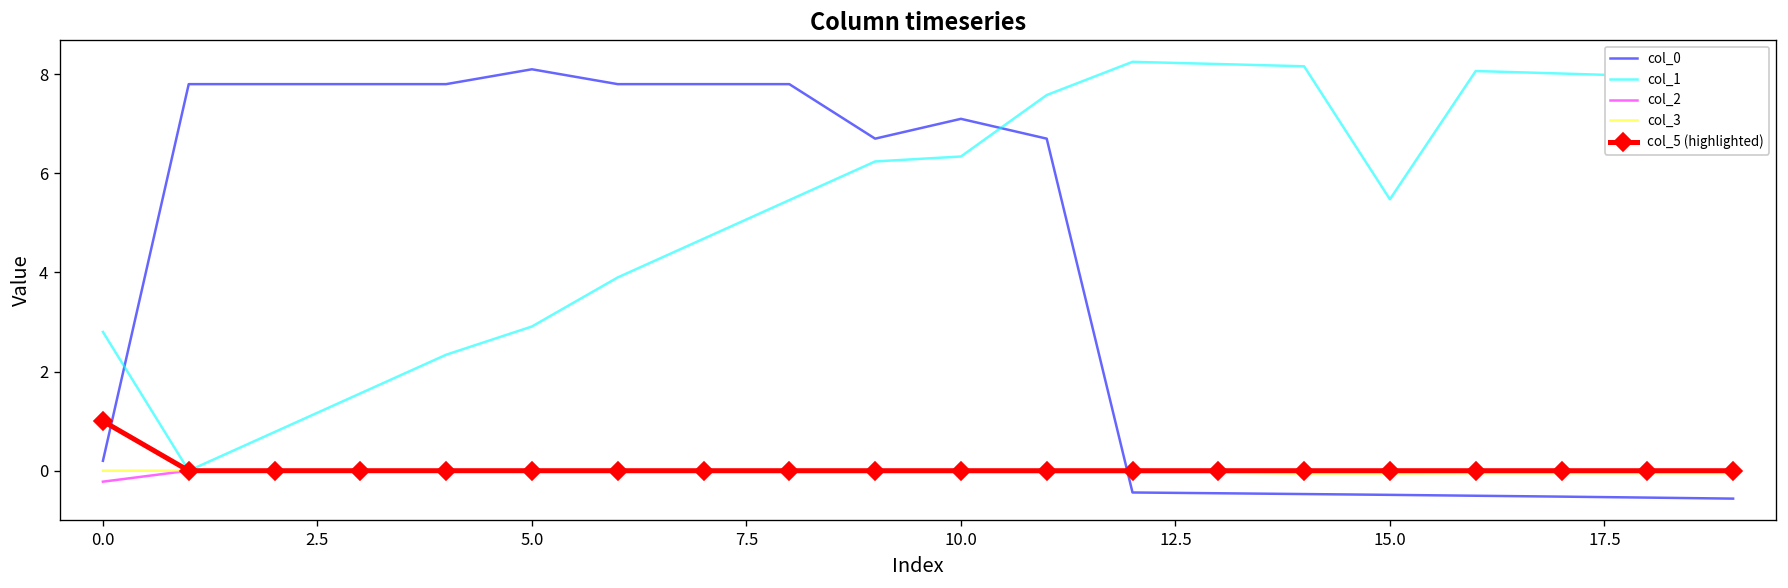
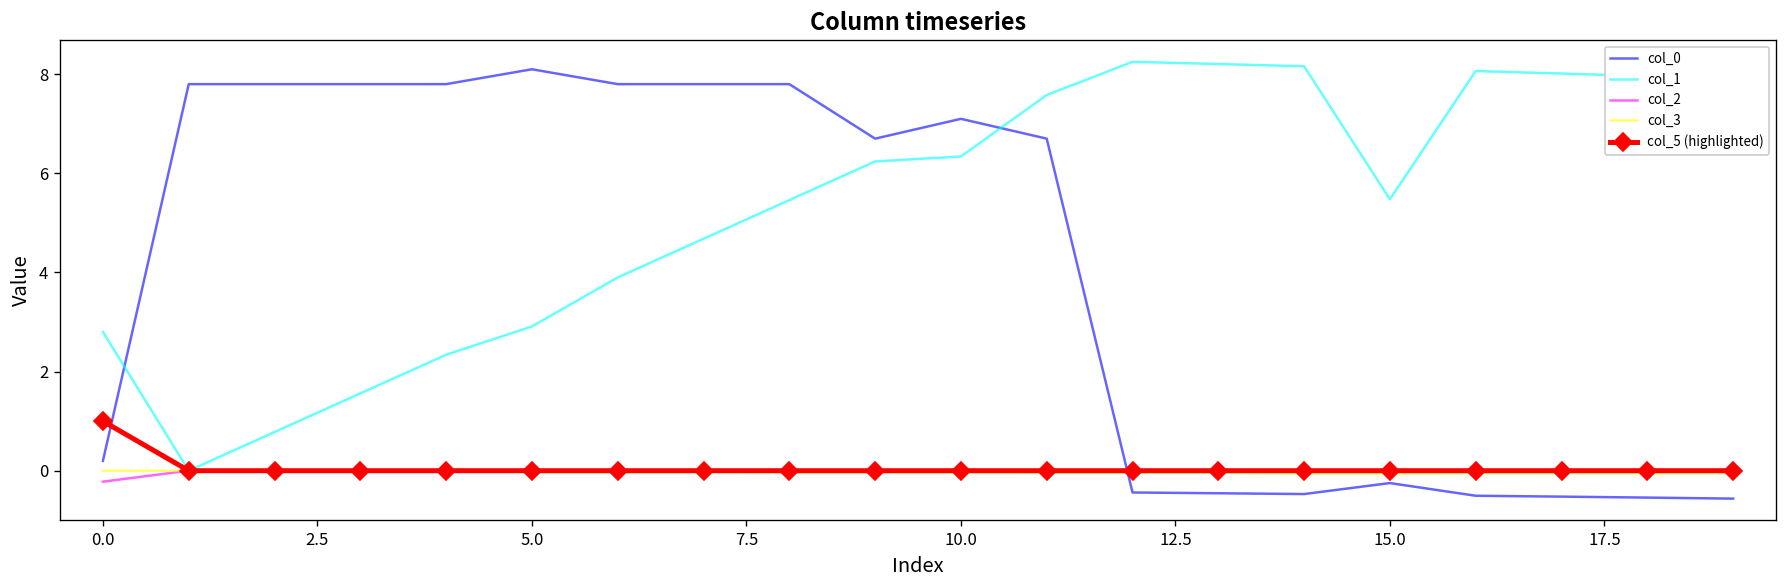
  {
    "col_0": {
      "0.0": 0.2,
      "5.0": 8.1,
      "10.0": 7.1,
-     "15.0": -0.5
+     "15.0": -0.2
    },
    "col_1": {
      "0.0": 2.8,
      "5.0": 2.9,
      "10.0": 6.3,
      "15.0": 5.5
    },
    "col_2": {
      "0.0": -0.2
    },
    "col_3": {
      "0.0": 0.0
    },
    "col_5 (highlighted)": {
      "0.0": 1.0
    }
  }
